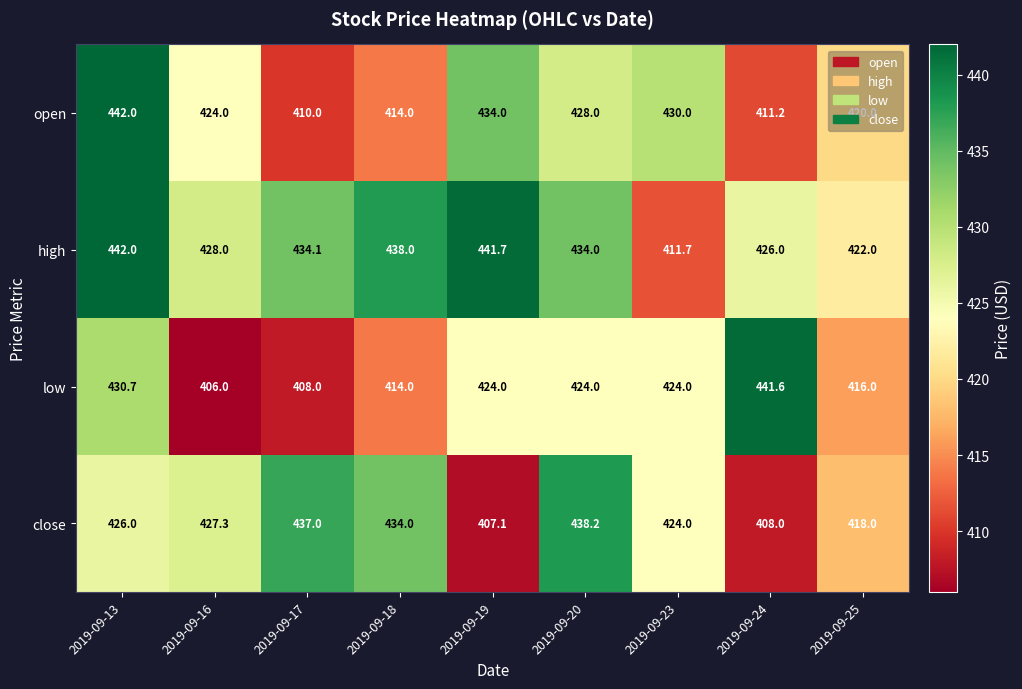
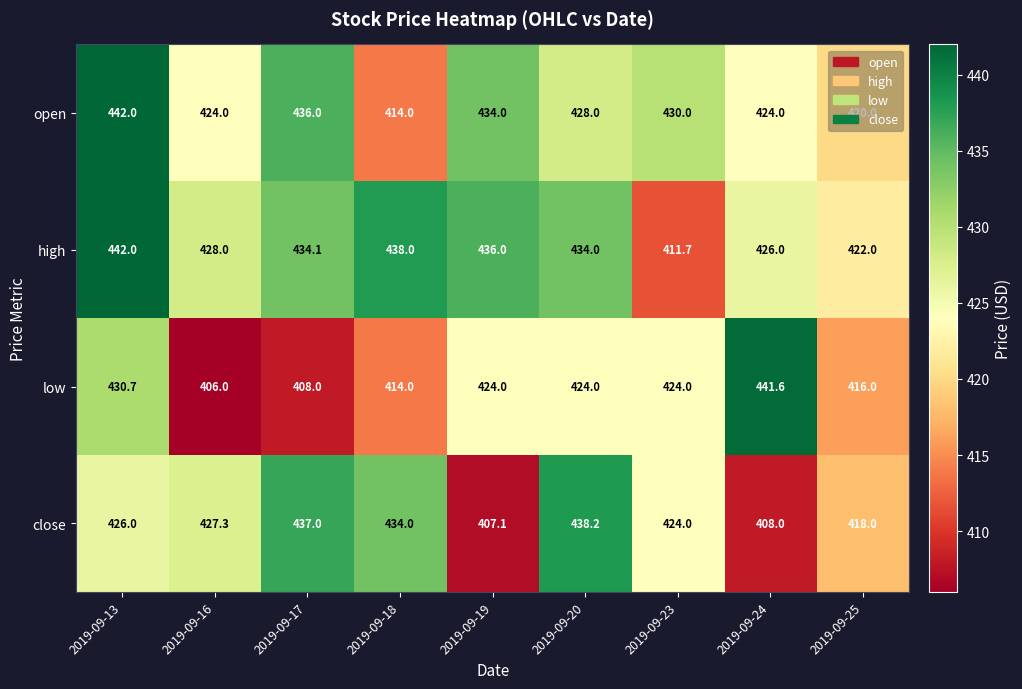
  {
    "open": {
      "2019-09-13": 442.0,
      "2019-09-16": 424.0,
-     "2019-09-17": 410.0,
+     "2019-09-17": 436.0,
      "2019-09-18": 414.0,
      "2019-09-19": 434.0,
      "2019-09-20": 428.0,
      "2019-09-23": 430.0,
-     "2019-09-24": 411.2
+     "2019-09-24": 424.0
    },
    "high": {
      "2019-09-13": 442.0,
      "2019-09-16": 428.0,
      "2019-09-17": 434.1,
      "2019-09-18": 438.0,
-     "2019-09-19": 441.7,
+     "2019-09-19": 436.0,
      "2019-09-20": 434.0,
      "2019-09-23": 411.7,
      "2019-09-24": 426.0,
      "2019-09-25": 422.0
    },
    "low": {
      "2019-09-13": 430.7,
      "2019-09-16": 406.0,
      "2019-09-17": 408.0,
      "2019-09-18": 414.0,
      "2019-09-19": 424.0,
      "2019-09-20": 424.0,
      "2019-09-23": 424.0,
      "2019-09-24": 441.6,
      "2019-09-25": 416.0
    },
    "close": {
      "2019-09-13": 426.0,
      "2019-09-16": 427.3,
      "2019-09-17": 437.0,
      "2019-09-18": 434.0,
      "2019-09-19": 407.1,
      "2019-09-20": 438.2,
      "2019-09-23": 424.0,
      "2019-09-24": 408.0,
      "2019-09-25": 418.0
    }
  }
